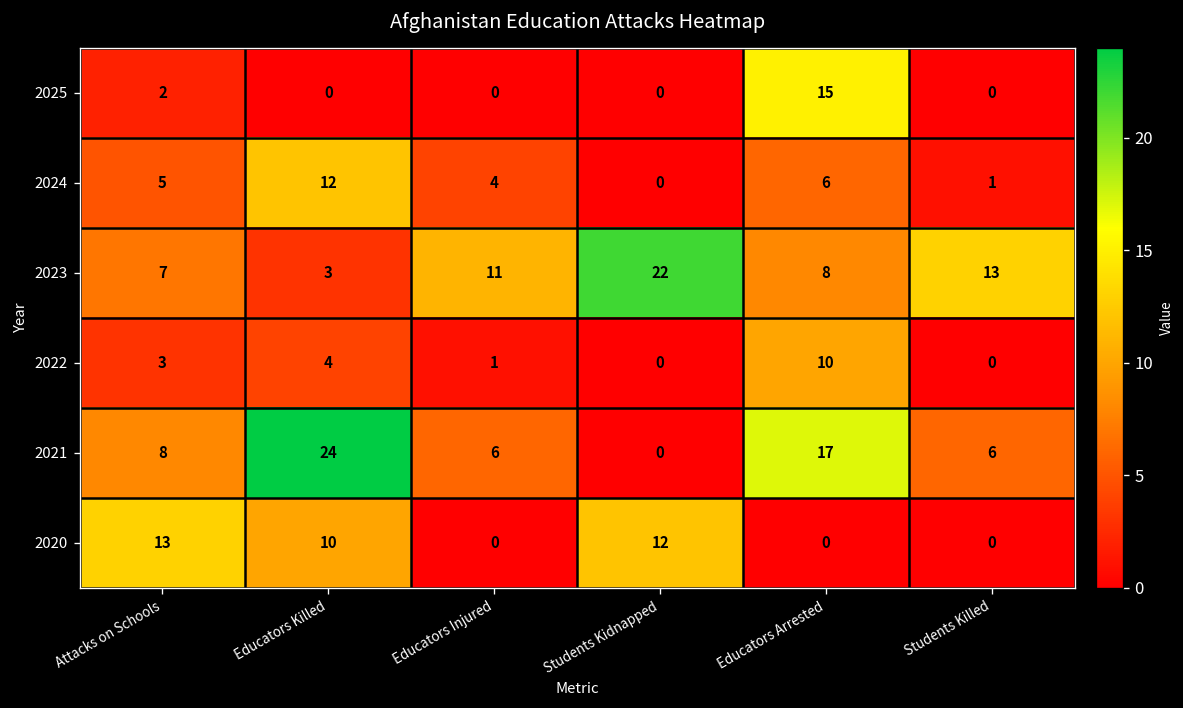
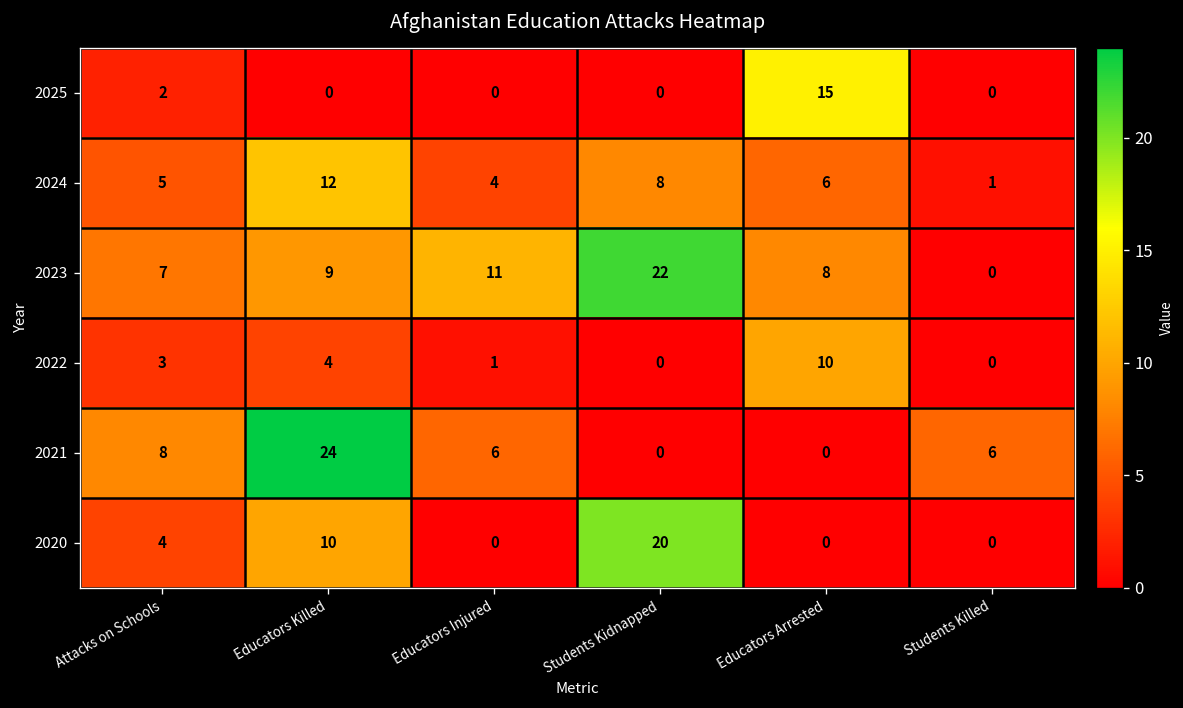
  {
    "2025": {
      "Attacks on Schools": 2,
      "Educators Killed": 0,
      "Educators Injured": 0,
      "Students Kidnapped": 0,
      "Educators Arrested": 15,
      "Students Killed": 0
    },
    "2024": {
      "Attacks on Schools": 5,
      "Educators Killed": 12,
      "Educators Injured": 4,
-     "Students Kidnapped": 0,
+     "Students Kidnapped": 8,
      "Educators Arrested": 6,
      "Students Killed": 1
    },
    "2023": {
      "Attacks on Schools": 7,
-     "Educators Killed": 3,
+     "Educators Killed": 9,
      "Educators Injured": 11,
      "Students Kidnapped": 22,
      "Educators Arrested": 8,
-     "Students Killed": 13
+     "Students Killed": 0
    },
    "2022": {
      "Attacks on Schools": 3,
      "Educators Killed": 4,
      "Educators Injured": 1,
      "Students Kidnapped": 0,
      "Educators Arrested": 10,
      "Students Killed": 0
    },
    "2021": {
      "Attacks on Schools": 8,
      "Educators Killed": 24,
      "Educators Injured": 6,
      "Students Kidnapped": 0,
-     "Educators Arrested": 17,
+     "Educators Arrested": 0,
      "Students Killed": 6
    },
    "2020": {
-     "Attacks on Schools": 13,
+     "Attacks on Schools": 4,
      "Educators Killed": 10,
      "Educators Injured": 0,
-     "Students Kidnapped": 12,
+     "Students Kidnapped": 20,
      "Educators Arrested": 0,
      "Students Killed": 0
    }
  }
